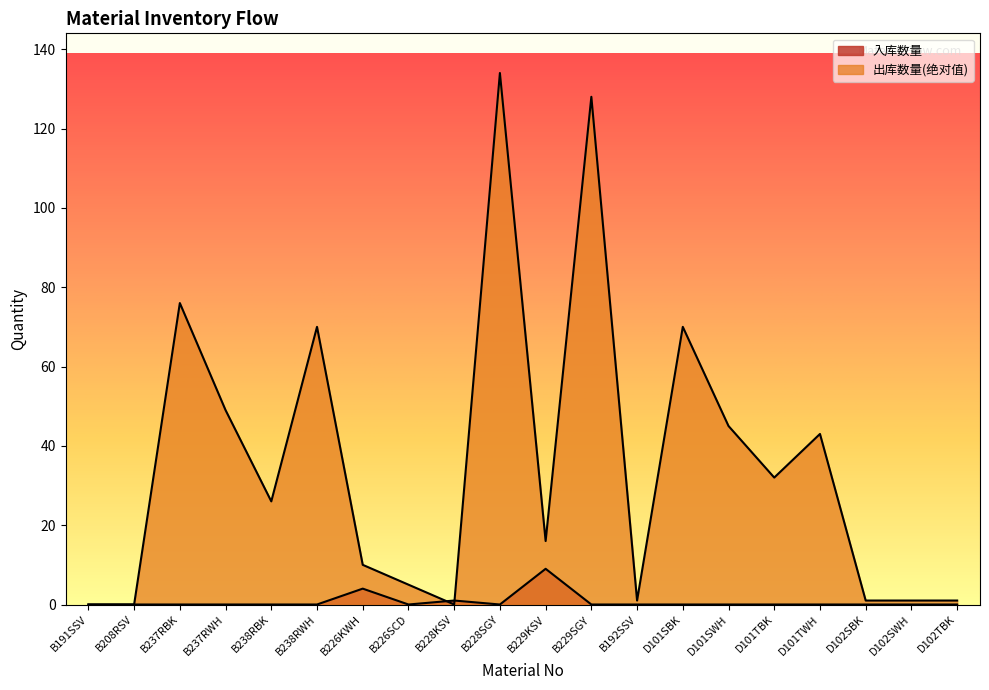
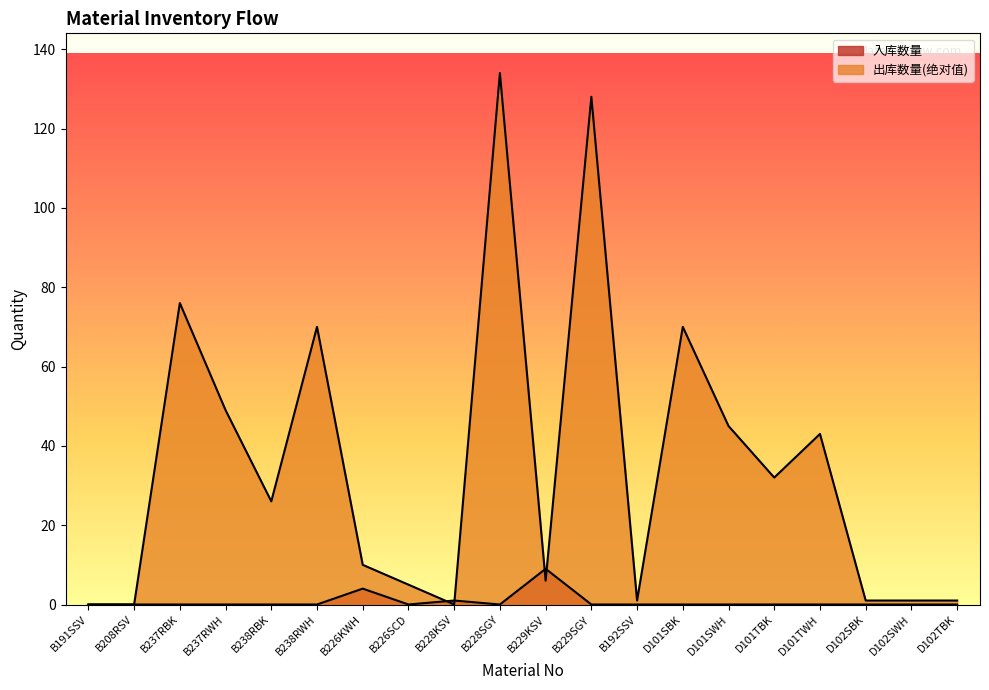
  {
    "入库数量": {
      "B237RBK": 0,
      "B237RWH": 0,
      "B238RBK": 0,
      "B238RWH": 0,
      "B226KWH": 4,
      "B226SCD": 0,
      "B228KSV": 1,
      "B228SGY": 0,
      "B229KSV": 9,
      "B229SGY": 0,
      "B192SSV": 0,
      "D101SBK": 0,
      "D101SWH": 0,
      "D101TBK": 0,
      "D101TWH": 0,
      "D102SBK": 0,
      "D102SWH": 0,
      "D102TBK": 0
    },
    "出库数量(绝对值)": {
      "B237RBK": 76,
      "B237RWH": 49,
      "B238RBK": 26,
      "B238RWH": 70,
      "B226KWH": 10,
      "B226SCD": 5,
      "B228KSV": 0,
      "B228SGY": 134,
-     "B229KSV": 16,
+     "B229KSV": 6,
      "B229SGY": 128,
      "B192SSV": 1,
      "D101SBK": 70,
      "D101SWH": 45,
      "D101TBK": 32,
      "D101TWH": 43,
      "D102SBK": 1,
      "D102SWH": 1,
      "D102TBK": 1
    }
  }
